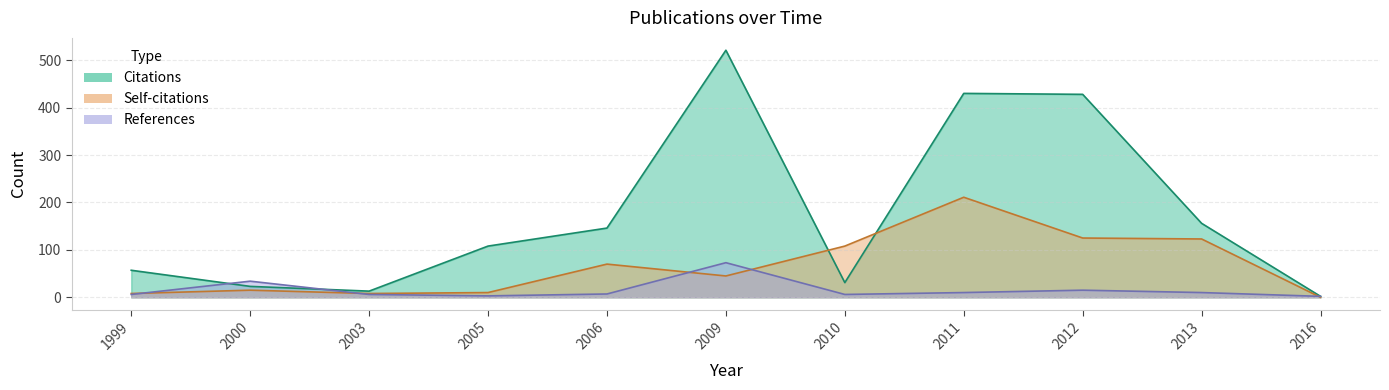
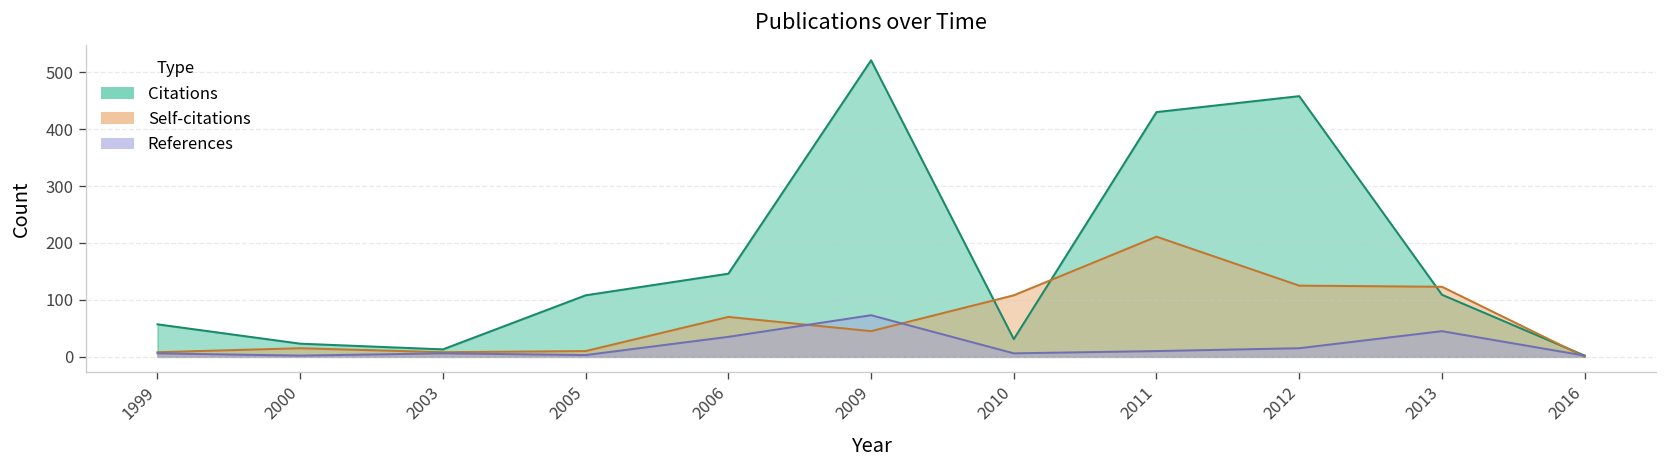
  {
    "Citations": {
      "1999": 60,
      "2000": 20,
      "2005": 110,
      "2006": 150,
      "2009": 520,
      "2010": 30,
      "2011": 430,
-     "2012": 430,
-     "2013": 160
+     "2012": 460,
+     "2013": 110
    },
    "Self-citations": {
      "2000": 20,
      "2005": 10,
      "2006": 70,
      "2009": 50,
      "2010": 110,
      "2011": 210,
      "2012": 130,
      "2013": 120
    },
    "References": {
-     "2000": 30,
+     "2000": 0,
      "2005": 0,
-     "2006": 10,
+     "2006": 40,
      "2009": 70,
      "2010": 10,
      "2011": 10,
      "2012": 20,
-     "2013": 10
+     "2013": 50
    }
  }
